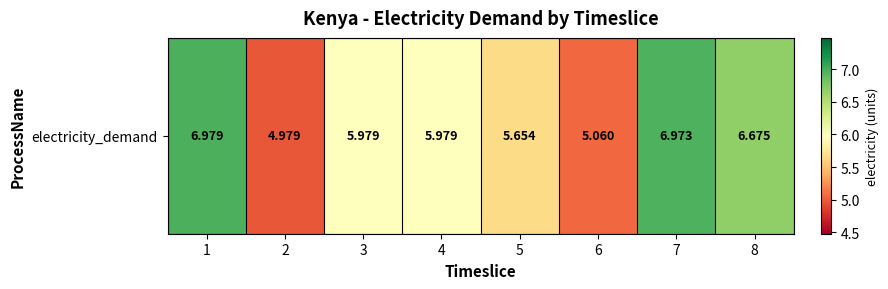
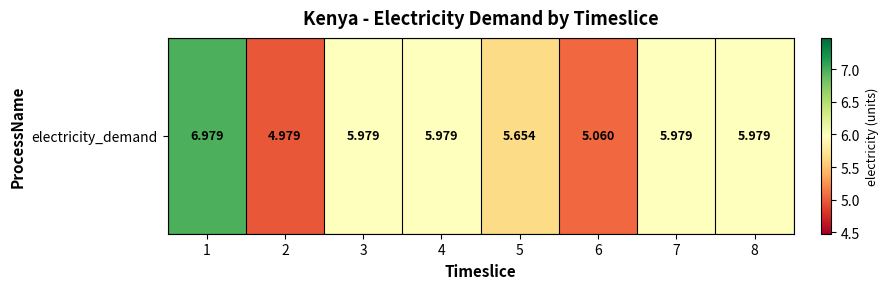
  {
    "electricity_demand": {
      "1": 6.979,
      "2": 4.979,
      "3": 5.979,
      "4": 5.979,
      "5": 5.654,
      "6": 5.060,
-     "7": 6.973,
-     "8": 6.675
+     "7": 5.979,
+     "8": 5.979
    }
  }
